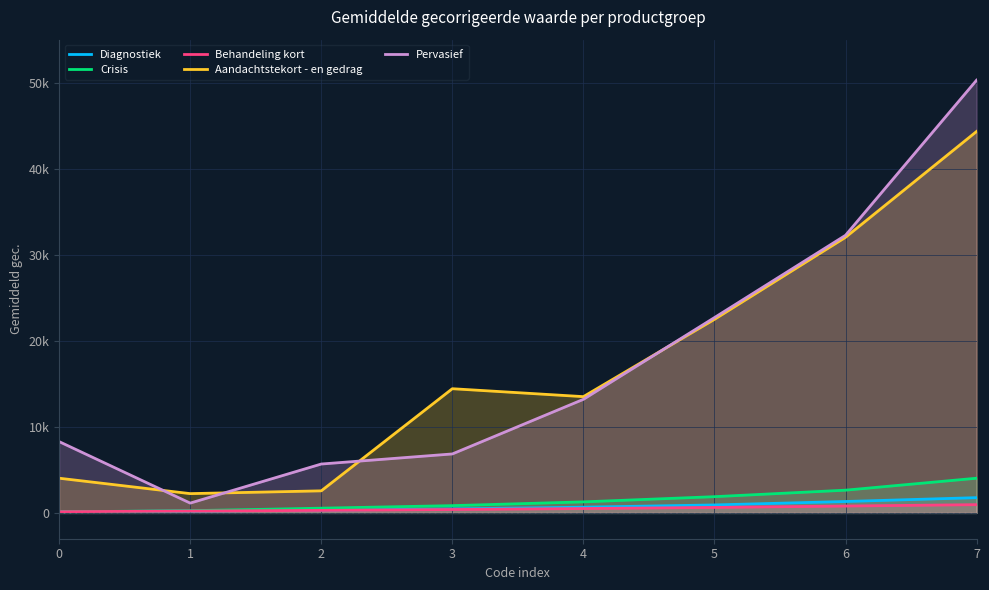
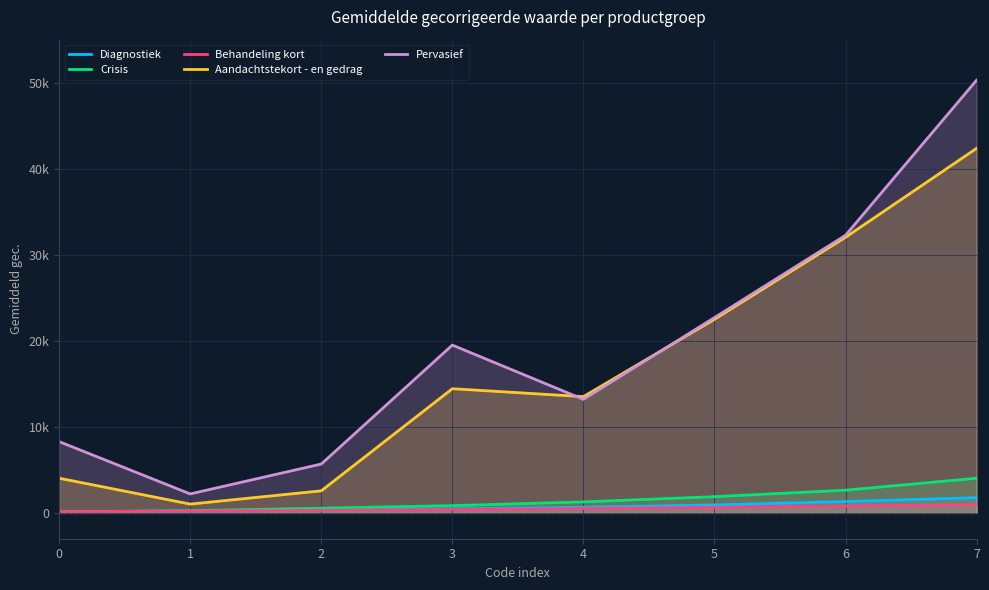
  {
    "Diagnostiek": {
      "6": 1000,
      "7": 2000
    },
    "Crisis": {
      "3": 1000,
      "4": 1000,
      "5": 2000,
      "6": 3000,
      "7": 4000
    },
    "Behandeling kort": {
      "6": 1000,
      "7": 1000
    },
    "Aandachtstekort - en gedrag": {
      "0": 4000,
-     "1": 2000,
+     "1": 1000,
      "2": 3000,
      "3": 14000,
      "4": 14000,
-     "7": 44000
+     "7": 42000
    },
    "Pervasief": {
      "0": 8000,
-     "1": 1000,
+     "1": 2000,
      "2": 6000,
-     "3": 7000,
+     "3": 20000,
      "4": 13000,
      "7": 50000
    }
  }
